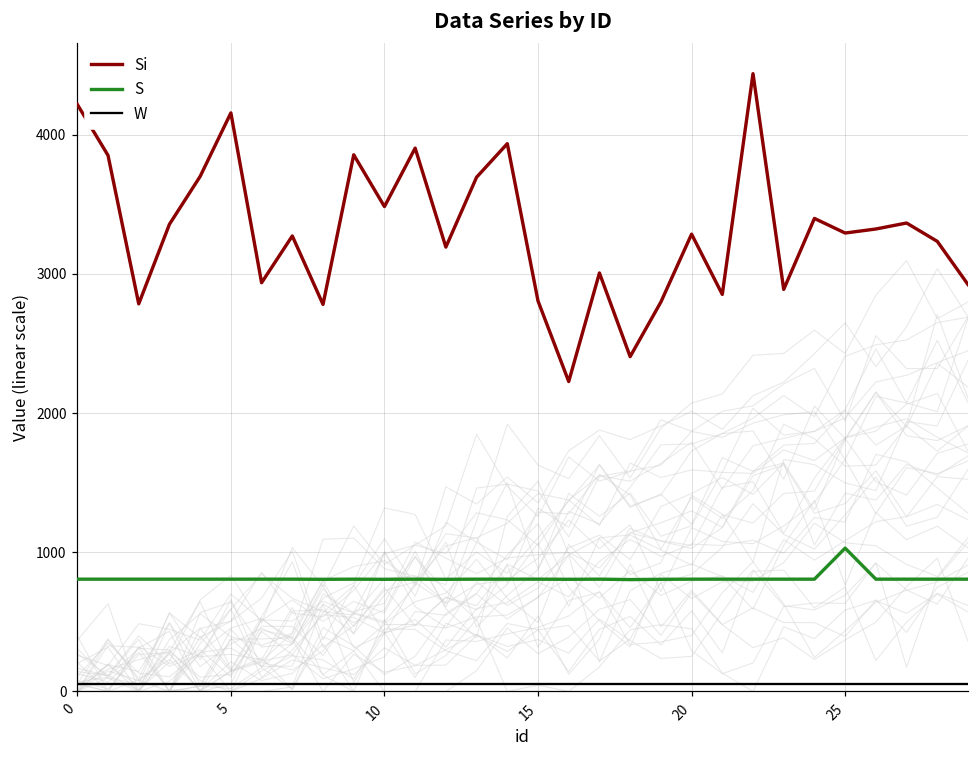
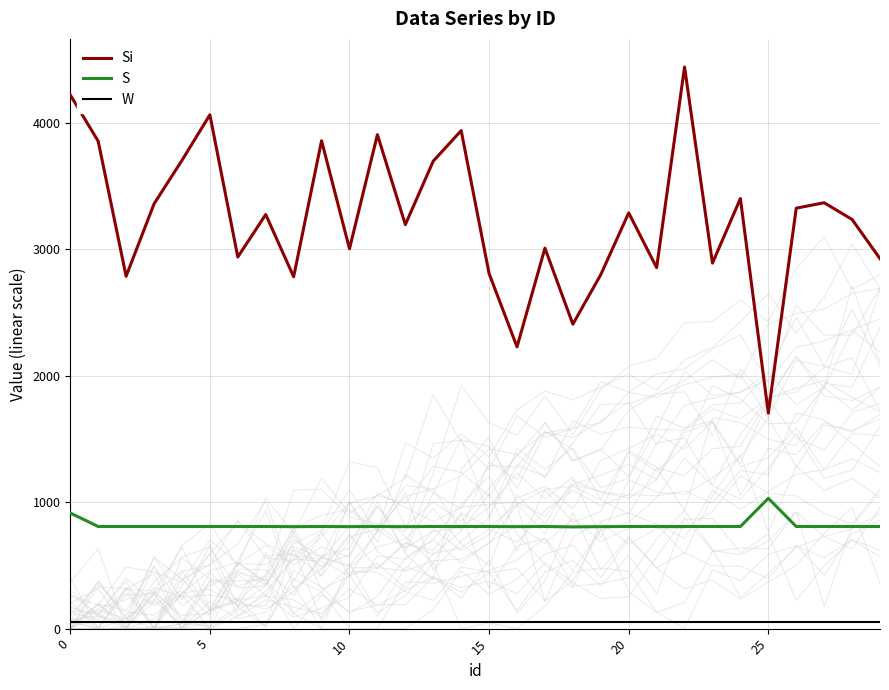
  {
    "Si": {
      "0": 4220,
-     "5": 4160,
-     "10": 3480,
+     "5": 4060,
+     "10": 3000,
      "15": 2810,
      "20": 3290,
-     "25": 3290
+     "25": 1700
    },
    "S": {
-     "0": 810,
+     "0": 910,
      "5": 810,
      "25": 1030
    },
    "W": {
      "10": 60,
      "20": 60,
      "25": 60
    }
  }
